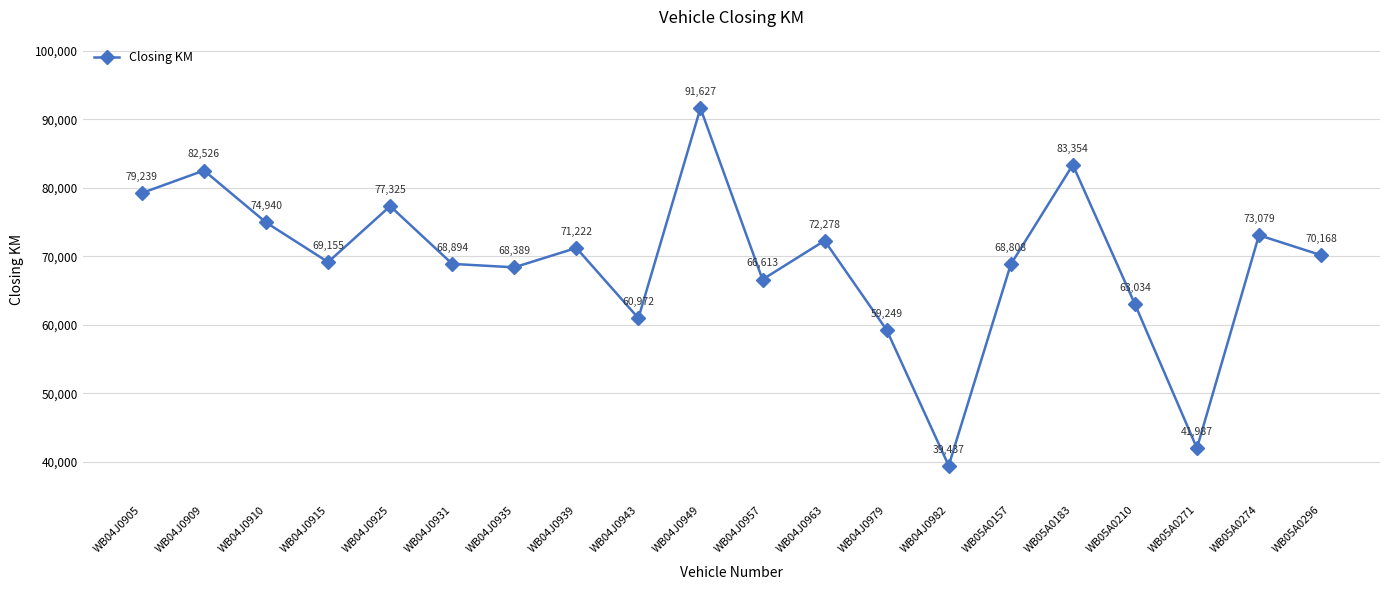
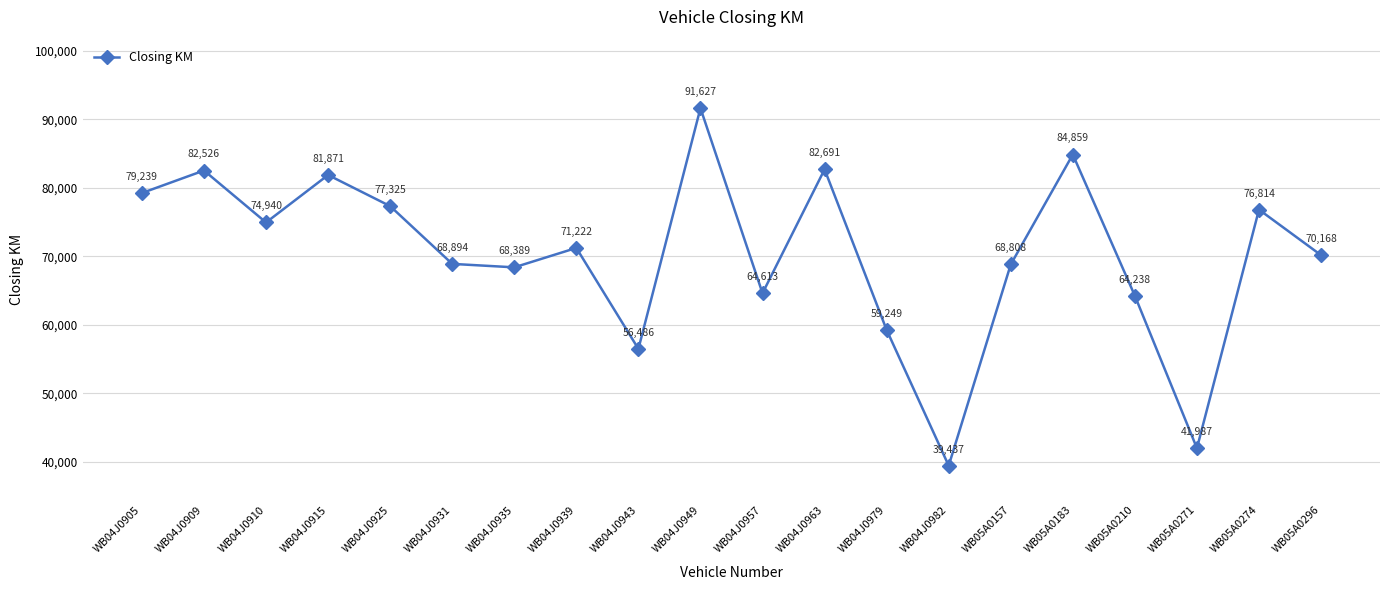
  {
    "WB04J0905": "79,239",
    "WB04J0909": "82,526",
    "WB04J0910": "74,940",
-   "WB04J0915": "69,155",
+   "WB04J0915": "81,871",
    "WB04J0925": "77,325",
    "WB04J0931": "68,894",
    "WB04J0935": "68,389",
    "WB04J0939": "71,222",
-   "WB04J0943": "60,972",
+   "WB04J0943": "56,486",
    "WB04J0949": "91,627",
-   "WB04J0957": "66,613",
-   "WB04J0963": "72,278",
+   "WB04J0957": "64,613",
+   "WB04J0963": "82,691",
    "WB04J0979": "59,249",
    "WB04J0982": "39,437",
    "WB05A0157": "68,808",
-   "WB05A0183": "83,354",
-   "WB05A0210": "63,034",
+   "WB05A0183": "84,859",
+   "WB05A0210": "64,238",
    "WB05A0271": "41,987",
-   "WB05A0274": "73,079",
+   "WB05A0274": "76,814",
    "WB05A0296": "70,168"
  }
